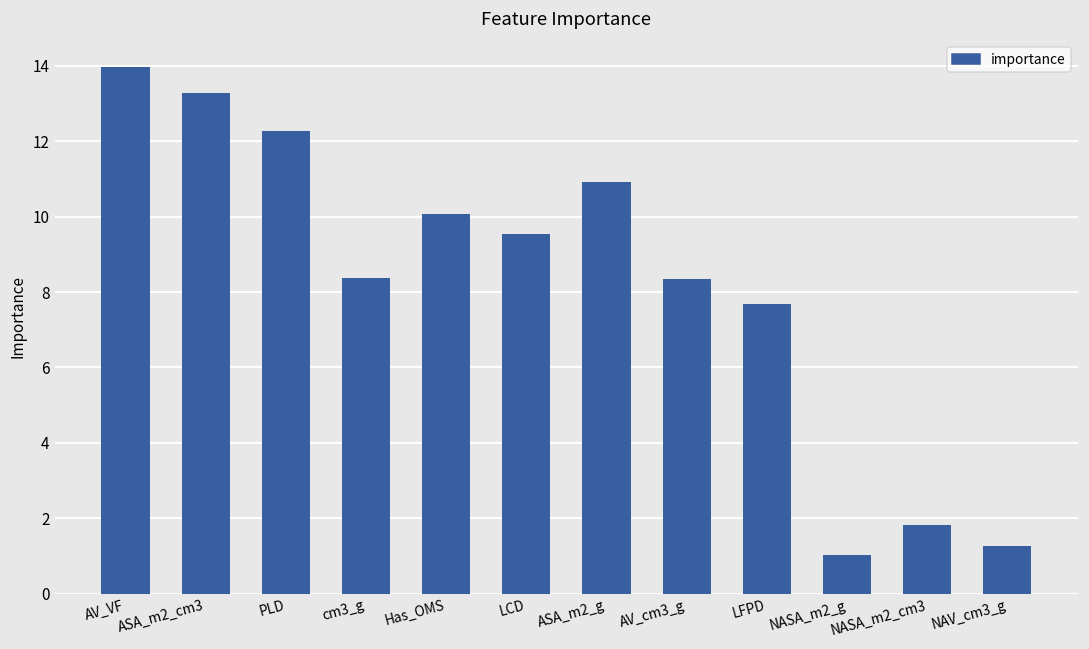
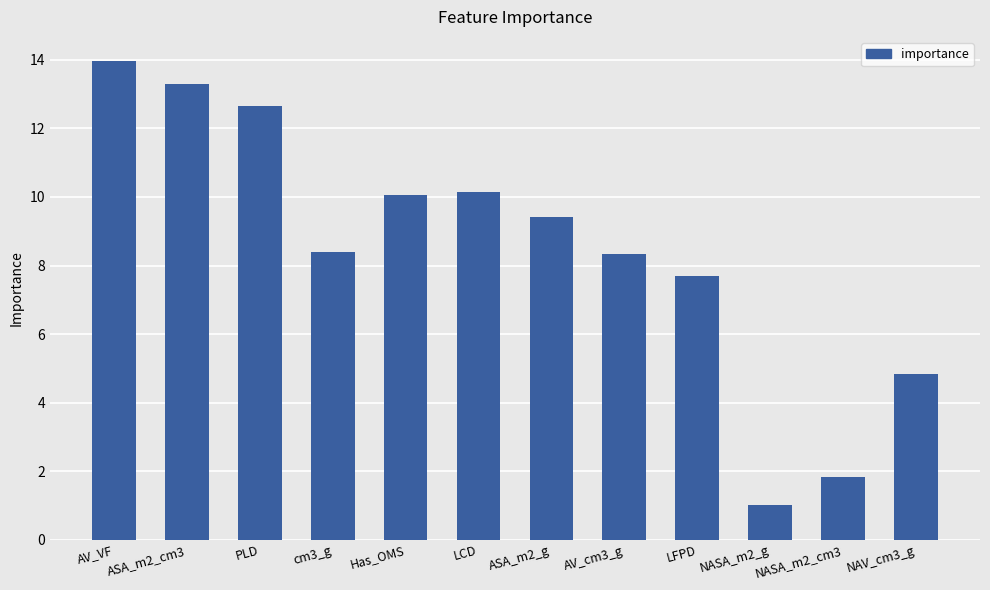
  {
    "AV_VF": 14.0,
    "ASA_m2_cm3": 13.3,
-   "PLD": 12.3,
+   "PLD": 12.7,
    "cm3_g": 8.4,
    "Has_OMS": 10.1,
-   "LCD": 9.5,
-   "ASA_m2_g": 10.9,
+   "LCD": 10.1,
+   "ASA_m2_g": 9.4,
    "AV_cm3_g": 8.3,
    "LFPD": 7.7,
    "NASA_m2_g": 1.0,
    "NASA_m2_cm3": 1.8,
-   "NAV_cm3_g": 1.3
+   "NAV_cm3_g": 4.8
  }
